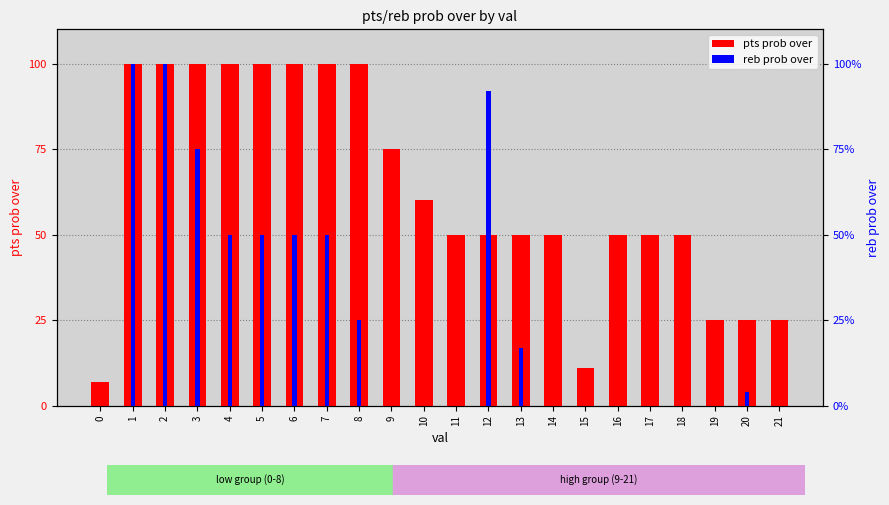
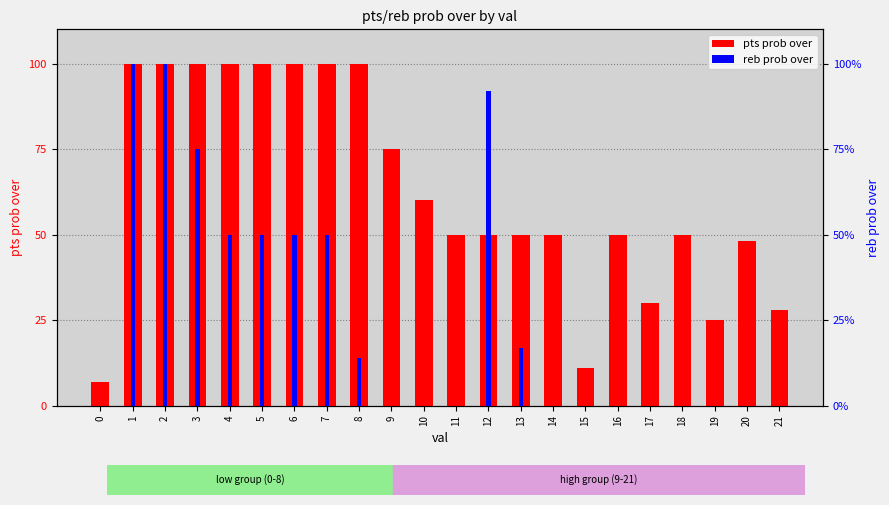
  {
    "pts prob over": {
      "0": 7,
      "1": 100,
      "2": 100,
      "3": 100,
      "4": 100,
      "5": 100,
      "6": 100,
      "7": 100,
      "8": 100,
      "9": 75,
      "10": 60,
      "11": 50,
      "13": 50,
      "14": 50,
      "15": 11,
      "16": 50,
-     "17": 50,
+     "17": 30,
      "18": 50,
      "19": 25,
-     "20": 25,
-     "21": 25
+     "20": 48,
+     "21": 28
    },
    "reb prob over": {
      "0": 0,
      "1": 100,
      "2": 100,
-     "8": 25,
+     "8": 14,
      "9": 0,
      "10": 0,
      "11": 0,
      "12": 92,
      "14": 0,
      "15": 0,
      "16": 0,
      "17": 0,
      "18": 0,
      "19": 0,
-     "20": 4,
+     "20": 0,
      "21": 0
    }
  }
